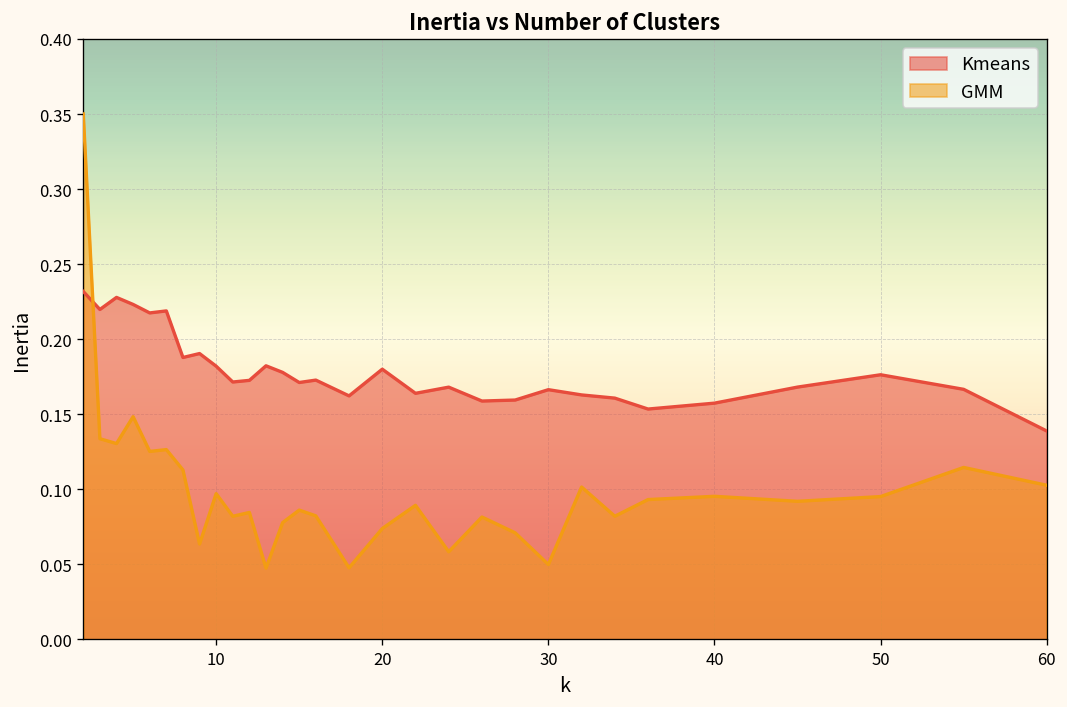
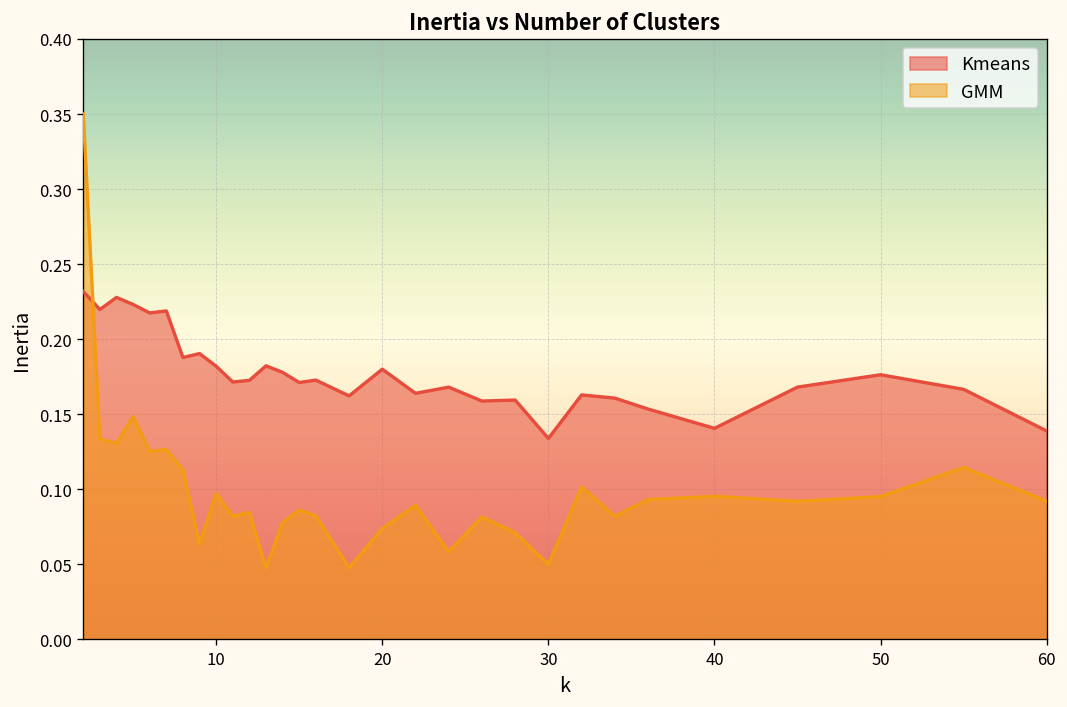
  {
    "Kmeans": {
      "10": 0.182,
      "20": 0.180,
-     "30": 0.166,
-     "40": 0.157,
+     "30": 0.134,
+     "40": 0.141,
      "50": 0.176,
      "60": 0.139
    },
    "GMM": {
      "10": 0.097,
      "20": 0.074,
      "30": 0.050,
      "40": 0.095,
      "50": 0.095,
-     "60": 0.103
+     "60": 0.092
    }
  }
